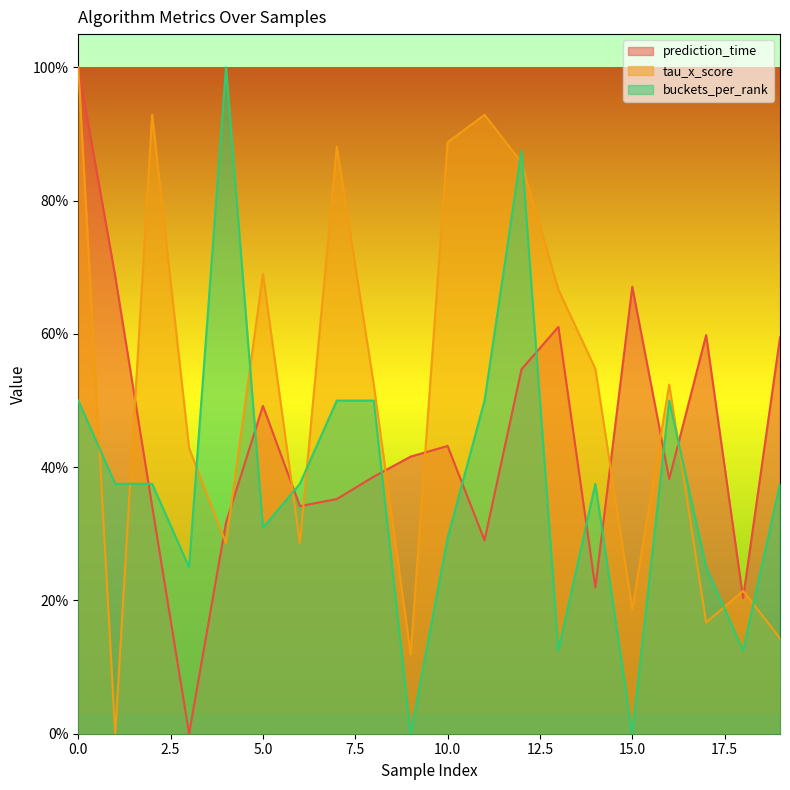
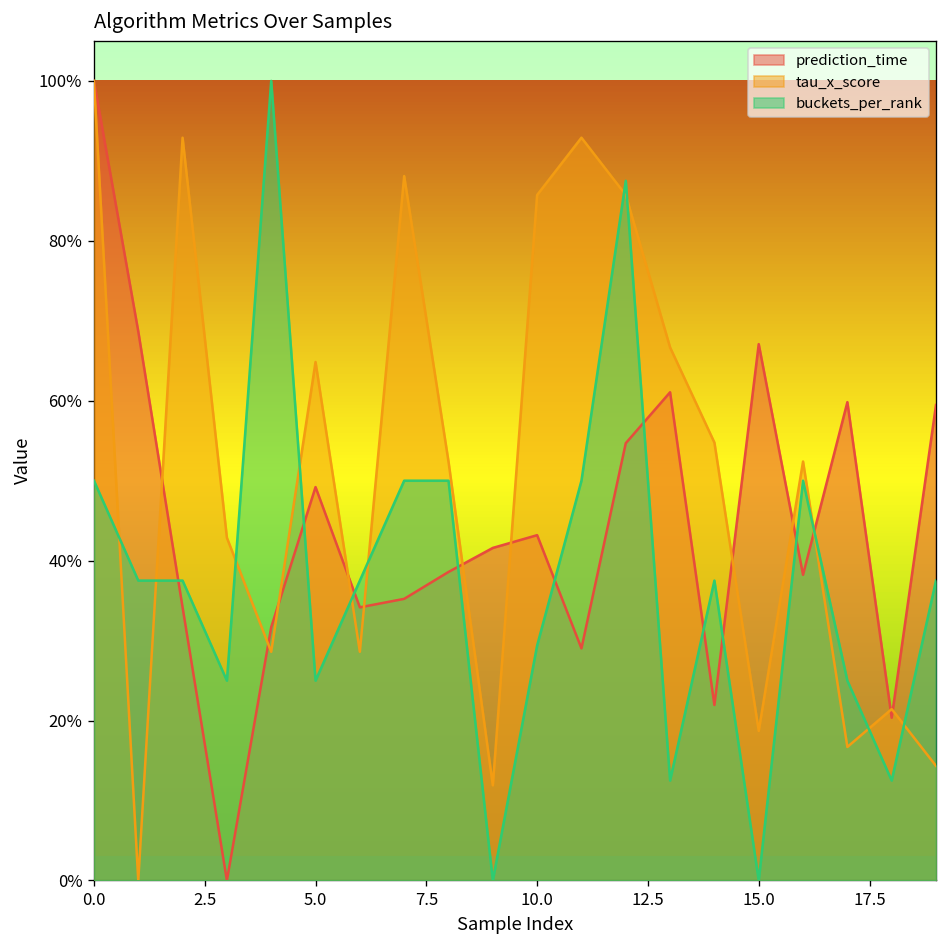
  {
    "prediction_time": {
      "5.0": "49%",
      "10.0": "43%",
      "15.0": "67%"
    },
    "tau_x_score": {
-     "5.0": "69%",
-     "10.0": "89%",
+     "5.0": "65%",
+     "10.0": "86%",
      "15.0": "19%"
    },
    "buckets_per_rank": {
      "0.0": "50%",
-     "5.0": "31%",
+     "5.0": "25%",
      "10.0": "29%"
    }
  }
